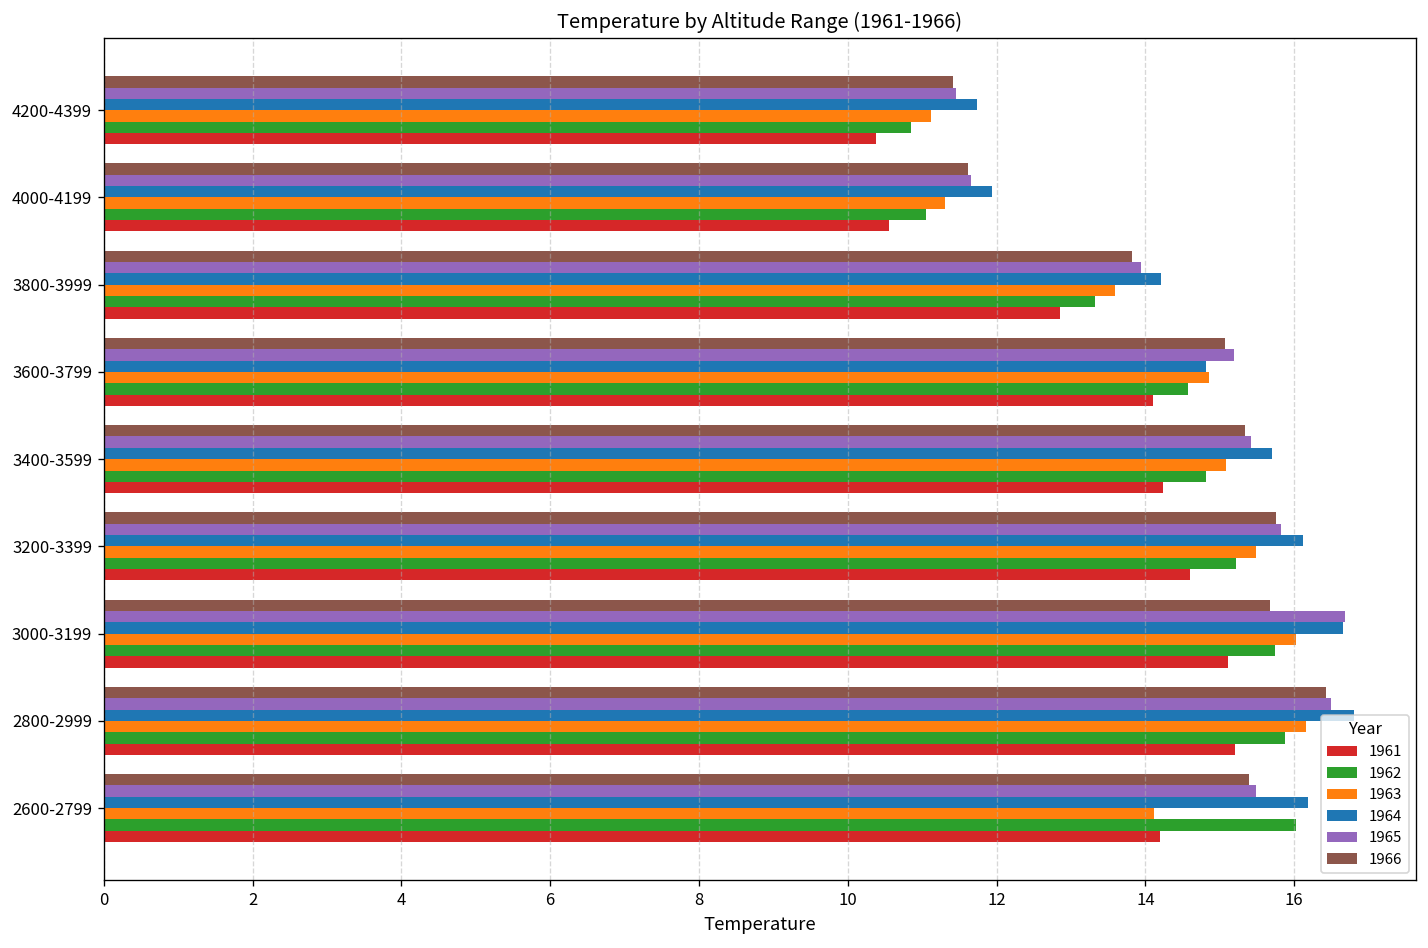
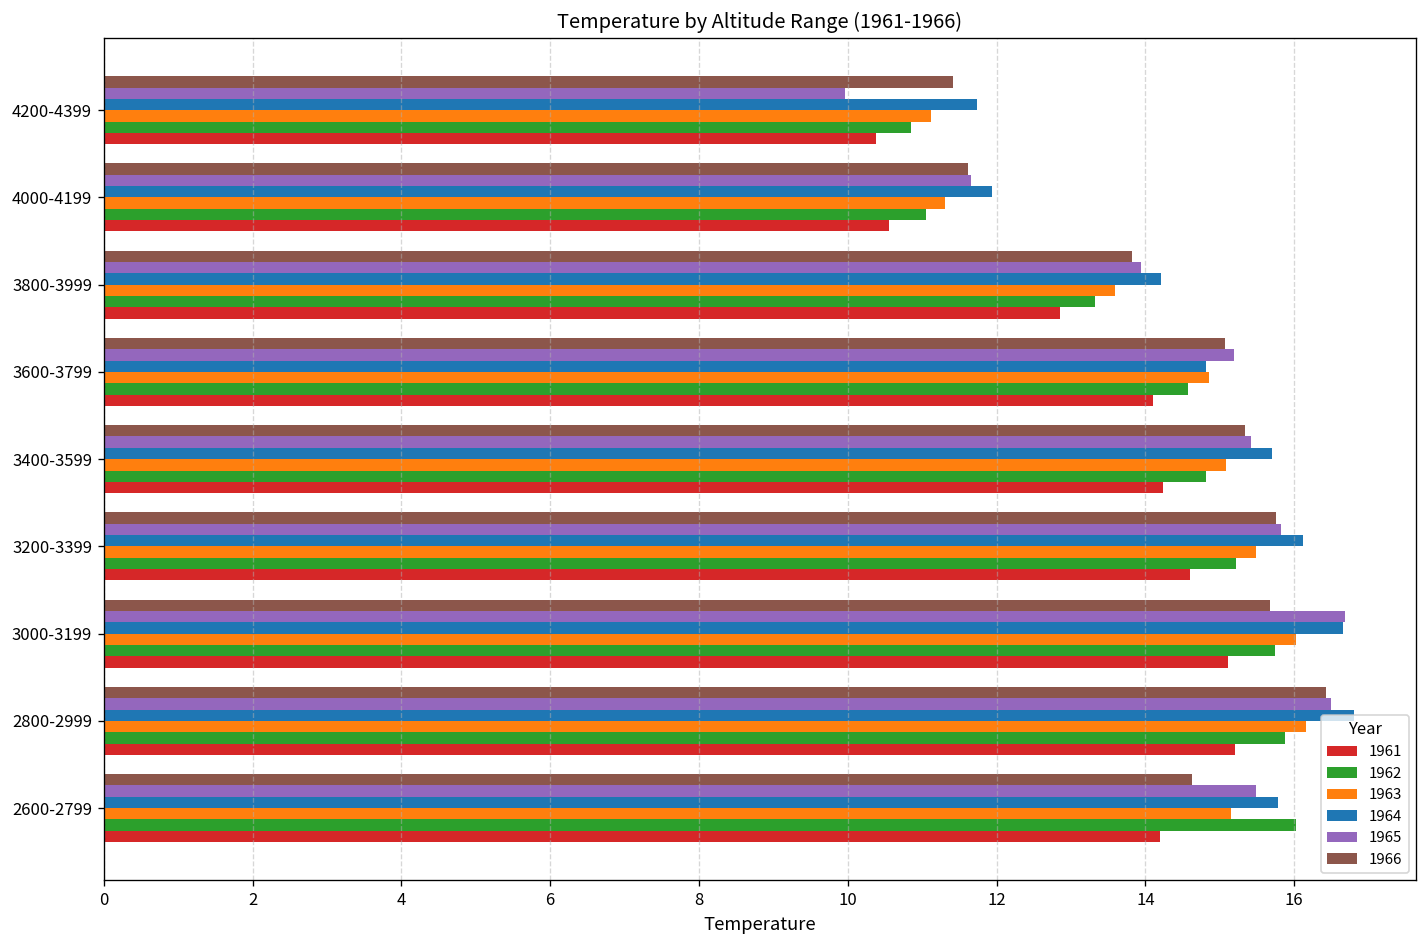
  {
    "1961": {
      "4200-4399": 10.4,
      "4000-4199": 10.6,
      "3800-3999": 12.9,
      "3600-3799": 14.1,
      "3400-3599": 14.2,
      "3200-3399": 14.6,
      "3000-3199": 15.1,
      "2800-2999": 15.2,
      "2600-2799": 14.2
    },
    "1962": {
      "4200-4399": 10.9,
      "4000-4199": 11.0,
      "3800-3999": 13.3,
      "3600-3799": 14.6,
      "3400-3599": 14.8,
      "3200-3399": 15.2,
      "3000-3199": 15.7,
      "2800-2999": 15.9,
      "2600-2799": 16.0
    },
    "1963": {
      "4200-4399": 11.1,
      "4000-4199": 11.3,
      "3800-3999": 13.6,
      "3600-3799": 14.9,
      "3400-3599": 15.1,
      "3200-3399": 15.5,
      "3000-3199": 16.0,
      "2800-2999": 16.2,
-     "2600-2799": 14.1
+     "2600-2799": 15.1
    },
    "1964": {
      "4200-4399": 11.7,
      "4000-4199": 11.9,
      "3800-3999": 14.2,
      "3600-3799": 14.8,
      "3400-3599": 15.7,
      "3200-3399": 16.1,
      "3000-3199": 16.7,
-     "2600-2799": 16.2
+     "2600-2799": 15.8
    },
    "1965": {
-     "4200-4399": 11.5,
+     "4200-4399": 10.0,
      "4000-4199": 11.7,
      "3800-3999": 13.9,
      "3600-3799": 15.2,
      "3400-3599": 15.4,
      "3200-3399": 15.8,
      "3000-3199": 16.7,
      "2800-2999": 16.5,
      "2600-2799": 15.5
    },
    "1966": {
      "4200-4399": 11.4,
      "4000-4199": 11.6,
      "3800-3999": 13.8,
      "3600-3799": 15.1,
      "3400-3599": 15.3,
      "3200-3399": 15.8,
      "3000-3199": 15.7,
      "2800-2999": 16.4,
-     "2600-2799": 15.4
+     "2600-2799": 14.6
    }
  }
